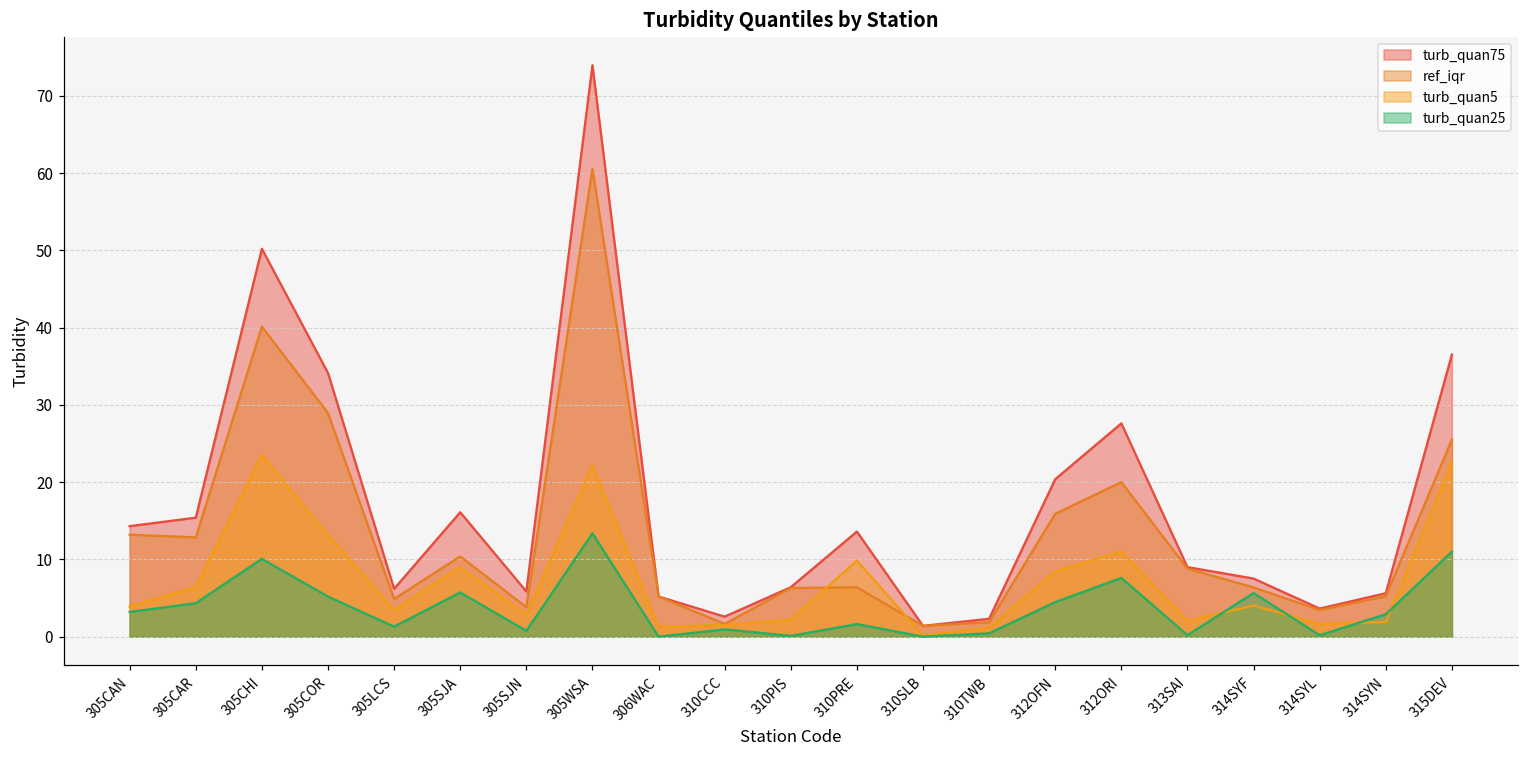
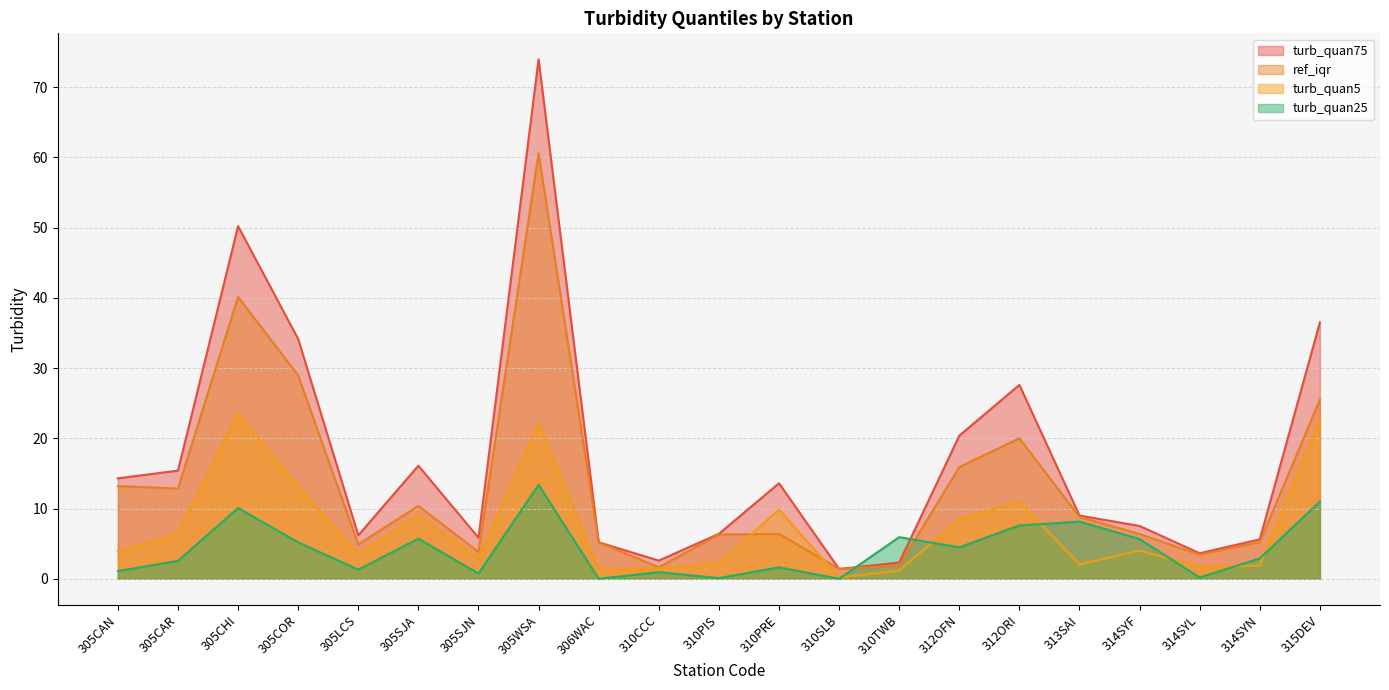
  {
    "turb_quan25": {
-     "305CAN": 3,
-     "305CAR": 4,
+     "305CAN": 1,
+     "305CAR": 3,
      "305CHI": 10,
      "305COR": 5,
      "305LCS": 1,
      "305SJA": 6,
      "305SJN": 1,
      "305WSA": 13,
      "306WAC": 0,
      "310CCC": 1,
      "310PIS": 0,
      "310PRE": 2,
-     "310TWB": 0,
+     "310TWB": 6,
      "312OFN": 4,
      "312ORI": 8,
-     "313SAI": 0,
+     "313SAI": 8,
      "314SYF": 6,
      "314SYL": 0,
      "314SYN": 3,
      "315DEV": 11
    }
  }
